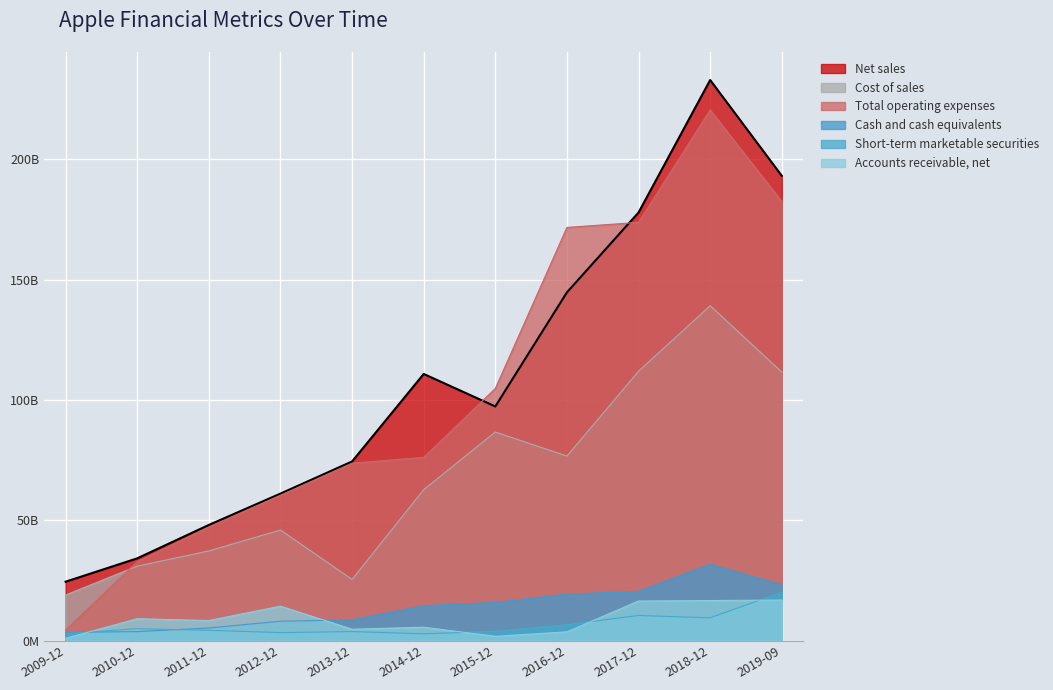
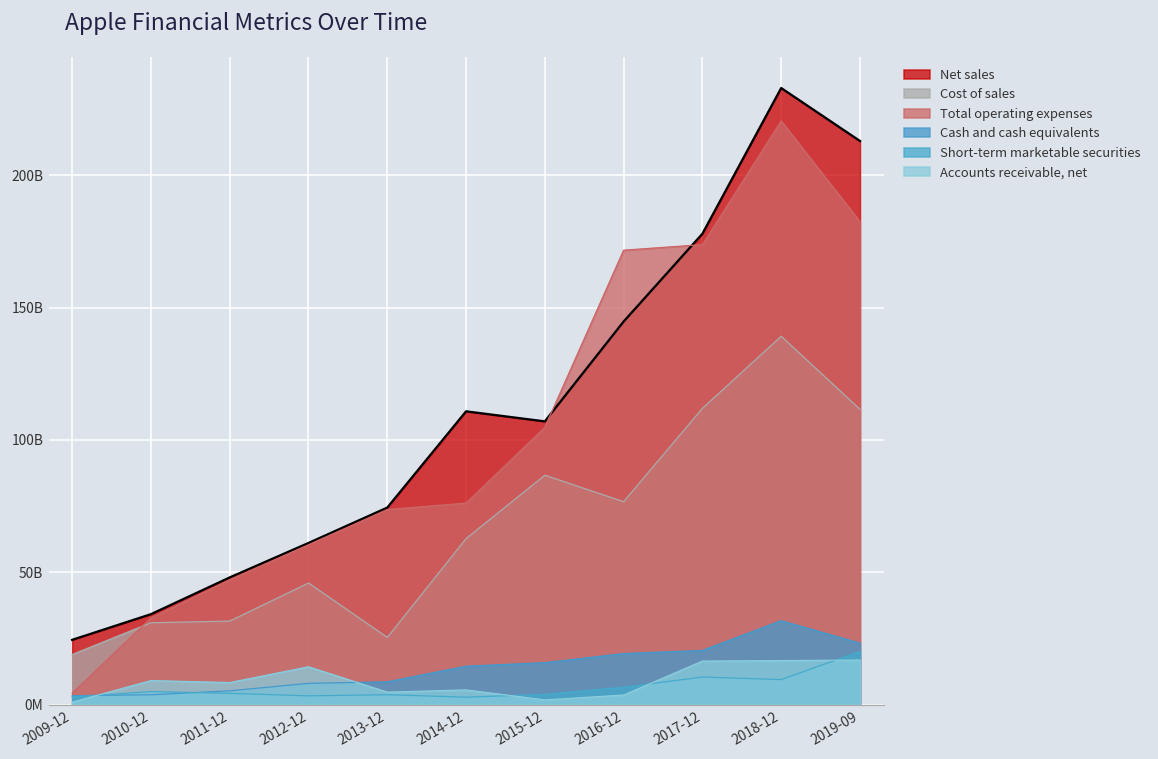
  {
    "Net sales": {
      "2009-12": 25000000000,
      "2010-12": 34000000000,
      "2014-12": 111000000000,
-     "2015-12": 97000000000,
+     "2015-12": 107000000000,
      "2016-12": 145000000000,
      "2017-12": 178000000000,
      "2018-12": 233000000000,
-     "2019-09": 193000000000
+     "2019-09": 213000000000
    },
    "Cost of sales": {
      "2009-12": 19000000000,
      "2010-12": 31000000000,
-     "2011-12": 37000000000,
+     "2011-12": 32000000000,
      "2012-12": 46000000000,
      "2013-12": 25000000000,
      "2014-12": 63000000000,
      "2015-12": 87000000000,
      "2016-12": 77000000000,
      "2017-12": 112000000000,
      "2018-12": 139000000000,
      "2019-09": 112000000000
    },
    "Total operating expenses": {
      "2010-12": 33000000000,
      "2014-12": 76000000000,
      "2015-12": 105000000000,
      "2016-12": 172000000000,
      "2017-12": 174000000000,
      "2018-12": 220000000000,
      "2019-09": 182000000000
    },
    "Accounts receivable, net": {
      "2009-12": 1000000000,
      "2010-12": 9000000000,
      "2011-12": 8000000000,
      "2012-12": 14000000000,
      "2014-12": 6000000000,
      "2015-12": 2000000000,
      "2016-12": 4000000000,
      "2017-12": 16000000000,
      "2018-12": 17000000000,
      "2019-09": 17000000000
    }
  }
